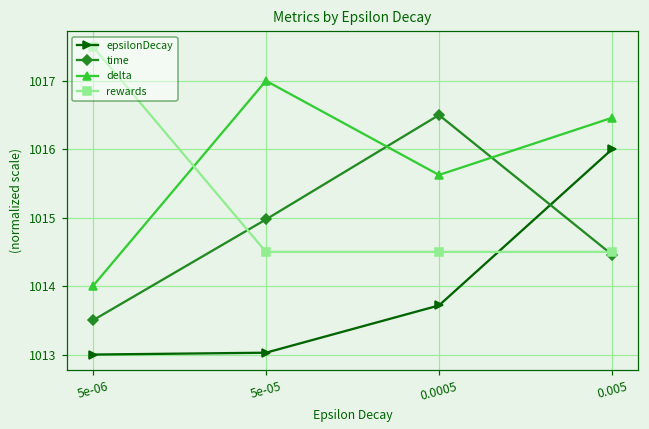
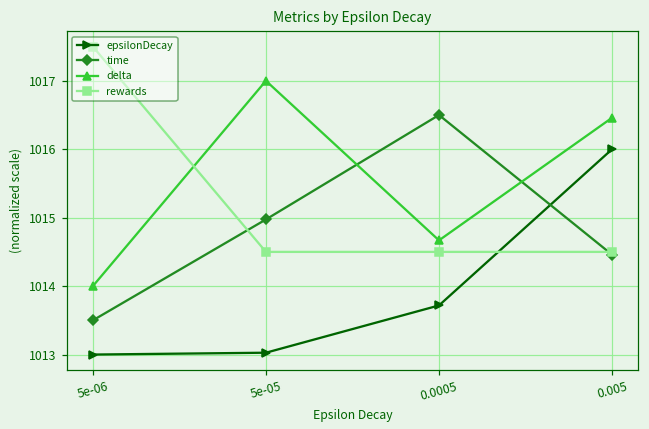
  {
    "epsilonDecay": {
      "5e-06": 1013.0,
      "5e-05": 1013.0,
      "0.0005": 1013.7,
      "0.005": 1016.0
    },
    "time": {
      "5e-06": 1013.5,
      "5e-05": 1015.0,
      "0.0005": 1016.5
    },
    "delta": {
      "5e-06": 1014.0,
      "5e-05": 1017.0,
-     "0.0005": 1015.6,
+     "0.0005": 1014.7,
      "0.005": 1016.5
    },
    "rewards": {
      "5e-05": 1014.5,
      "0.0005": 1014.5
    }
  }
